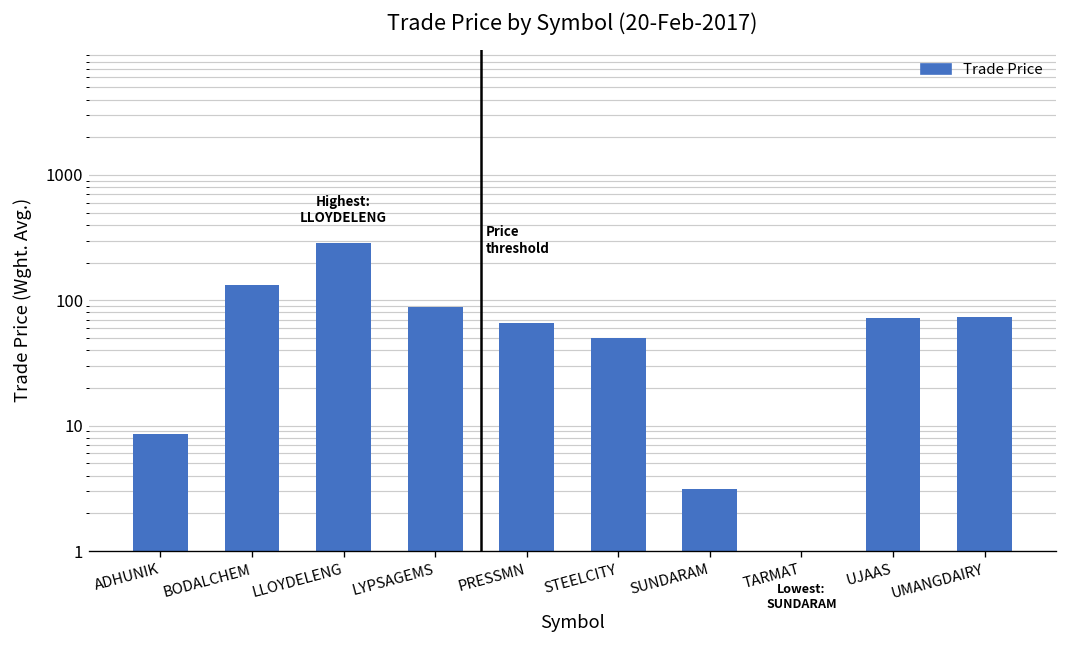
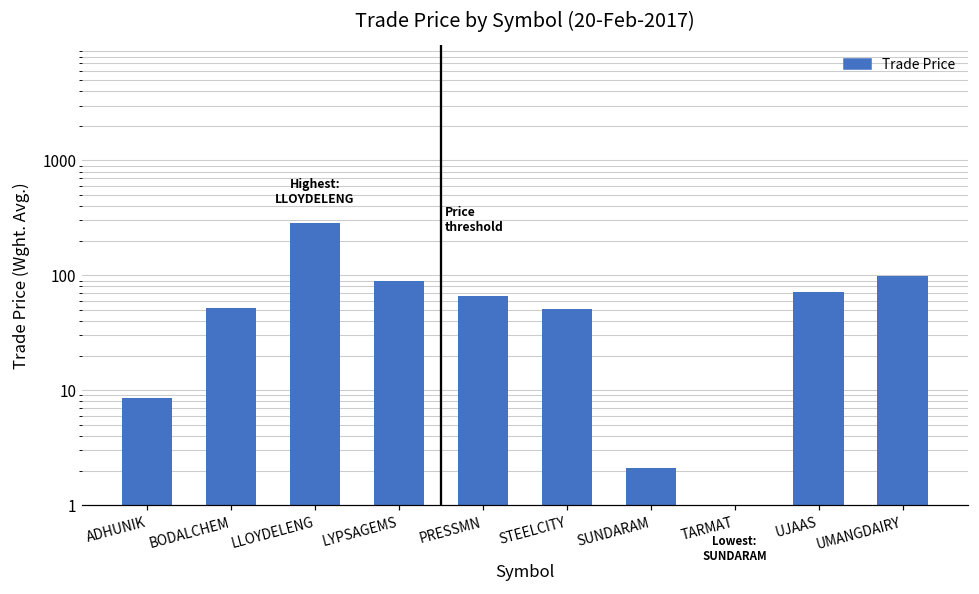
  {
    "ADHUNIK": 9,
-   "BODALCHEM": 130,
+   "BODALCHEM": 50,
    "LLOYDELENG": 280,
    "LYPSAGEMS": 90,
    "PRESSMN": 70,
    "STEELCITY": 50,
-   "SUNDARAM": 3.1,
+   "SUNDARAM": 2.1,
    "UJAAS": 70,
-   "UMANGDAIRY": 70
+   "UMANGDAIRY": 100
  }
